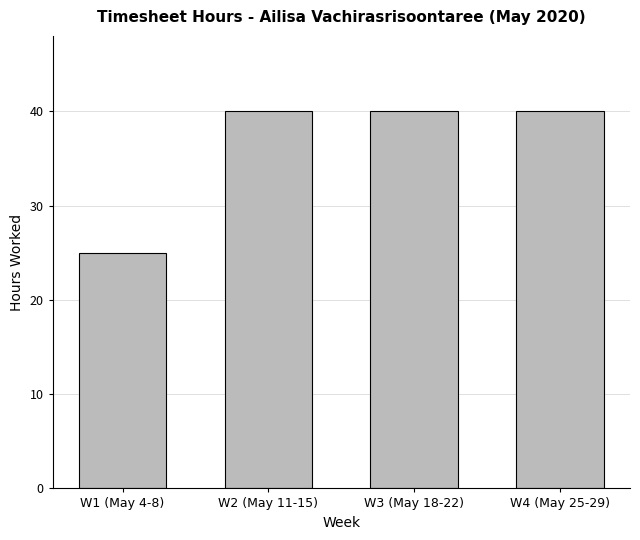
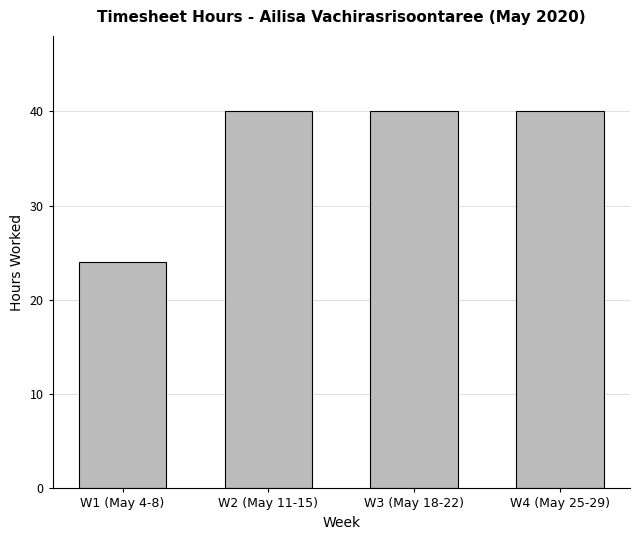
  {
-   "W1 (May 4-8)": 25,
+   "W1 (May 4-8)": 24,
    "W2 (May 11-15)": 40,
    "W3 (May 18-22)": 40,
    "W4 (May 25-29)": 40
  }
